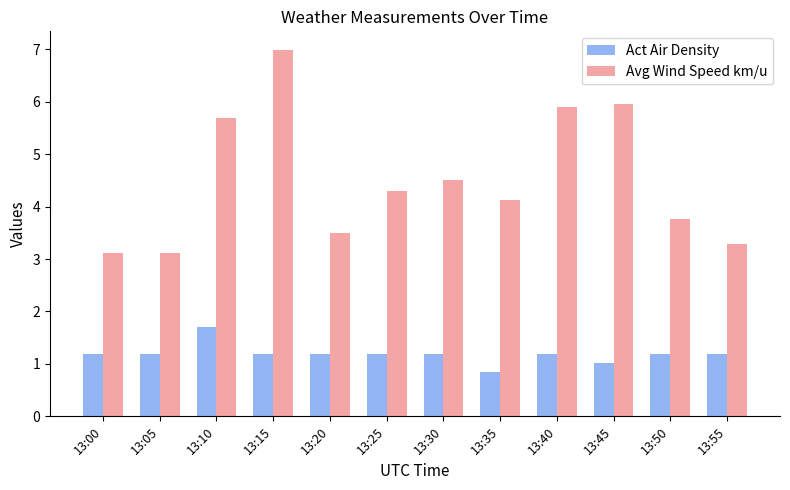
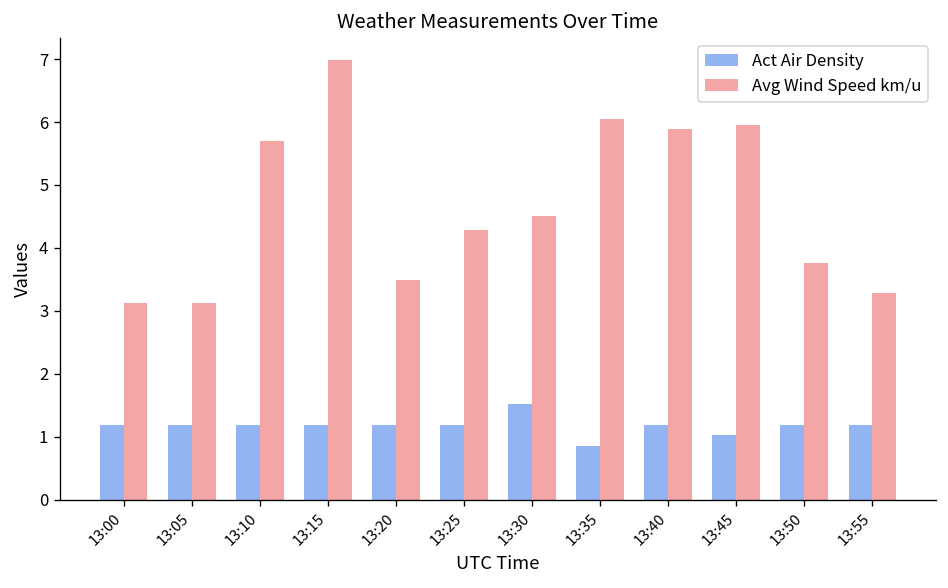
  {
    "Act Air Density": {
      "13:00": 1.2,
      "13:05": 1.2,
-     "13:10": 1.7,
+     "13:10": 1.2,
      "13:15": 1.2,
      "13:20": 1.2,
      "13:25": 1.2,
-     "13:30": 1.2,
+     "13:30": 1.5,
      "13:35": 0.9,
      "13:40": 1.2,
      "13:45": 1.0,
      "13:50": 1.2,
      "13:55": 1.2
    },
    "Avg Wind Speed km/u": {
      "13:00": 3.1,
      "13:05": 3.1,
      "13:10": 5.7,
      "13:15": 7.0,
      "13:20": 3.5,
      "13:25": 4.3,
      "13:30": 4.5,
-     "13:35": 4.1,
+     "13:35": 6.1,
      "13:40": 5.9,
      "13:45": 6.0,
      "13:50": 3.8,
      "13:55": 3.3
    }
  }
